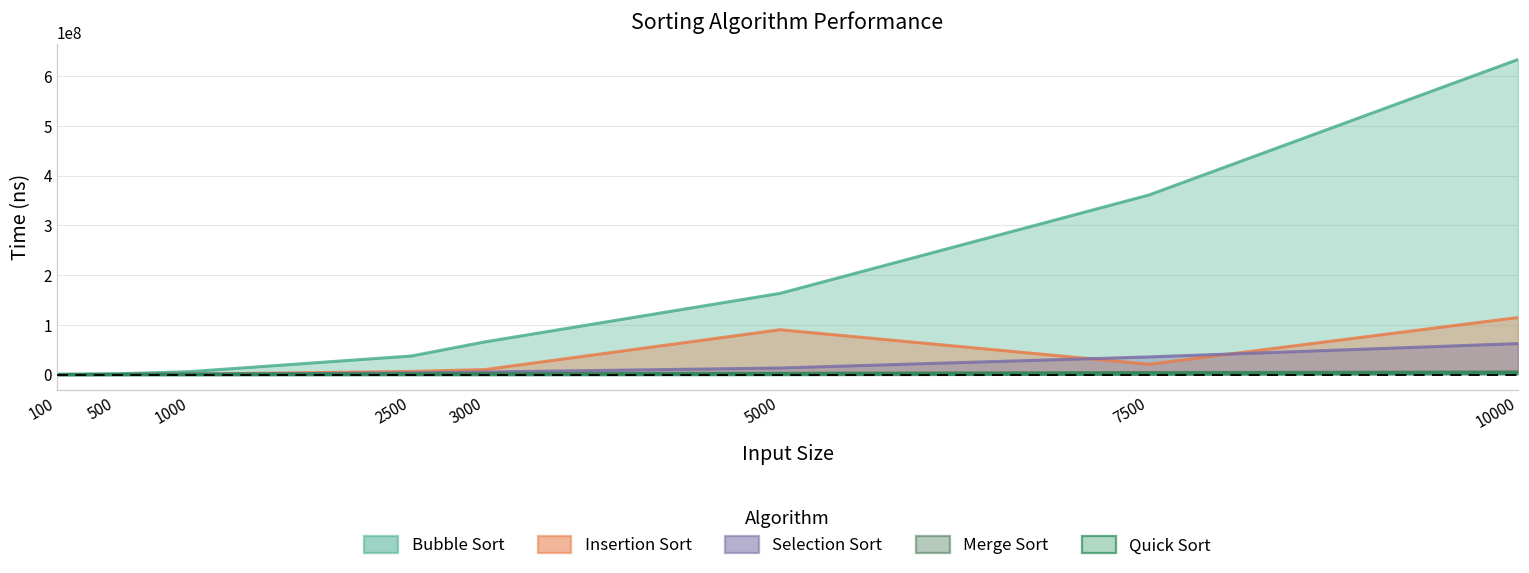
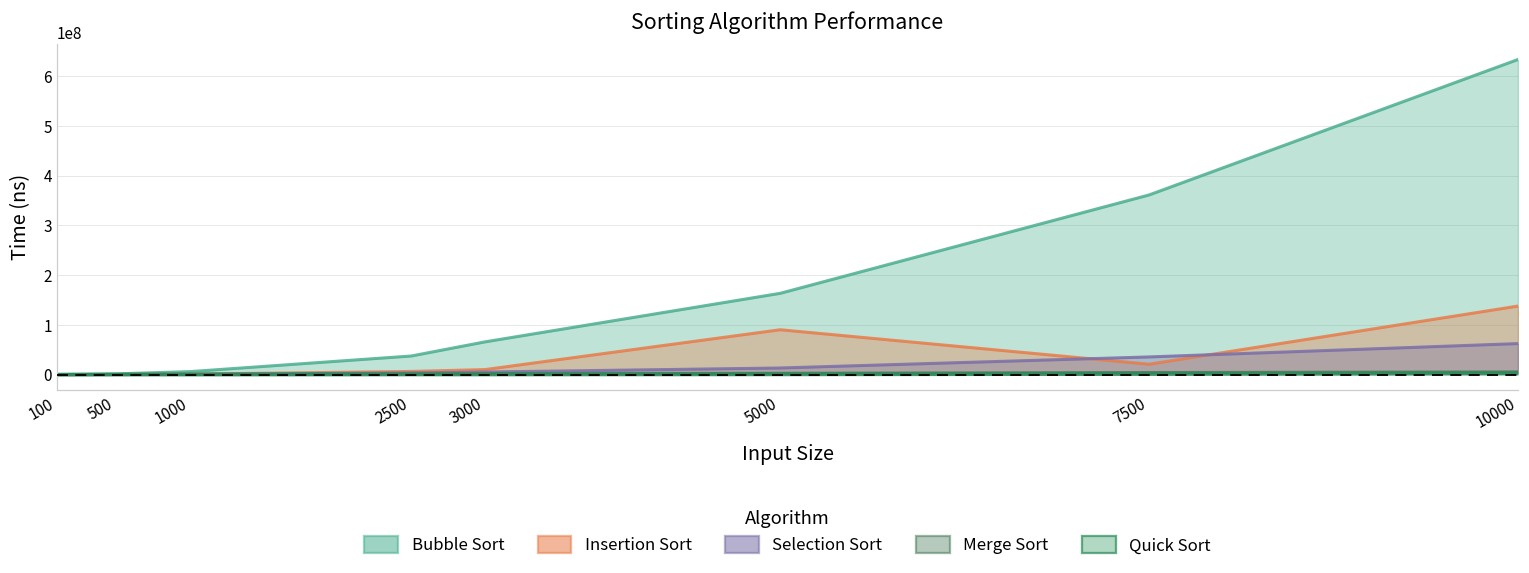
  {
    "Insertion Sort": {
      "5000": 90000000,
      "7500": 20000000,
-     "10000": 110000000
+     "10000": 140000000
    }
  }
